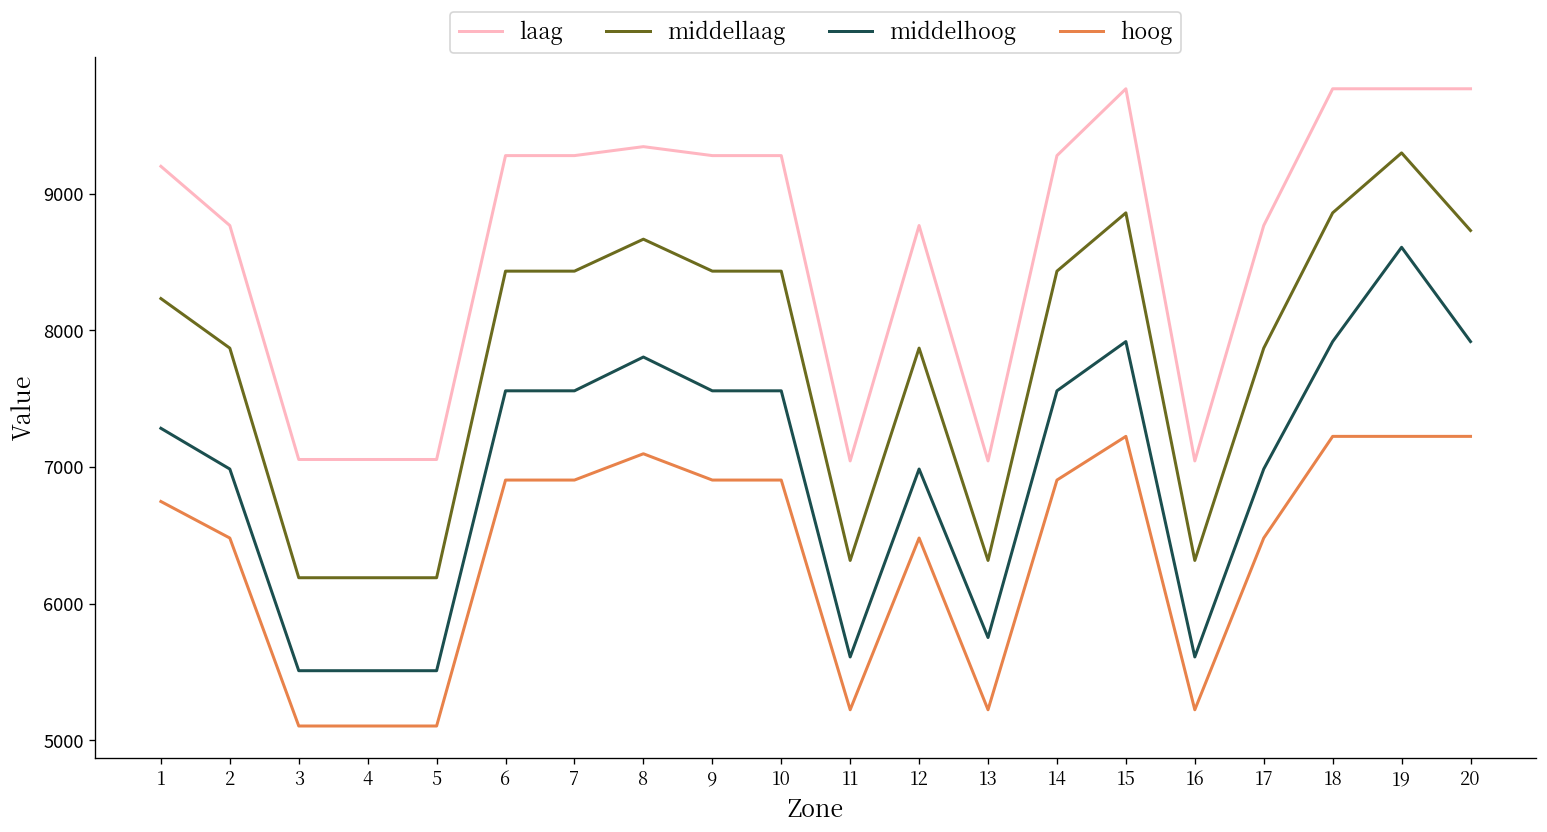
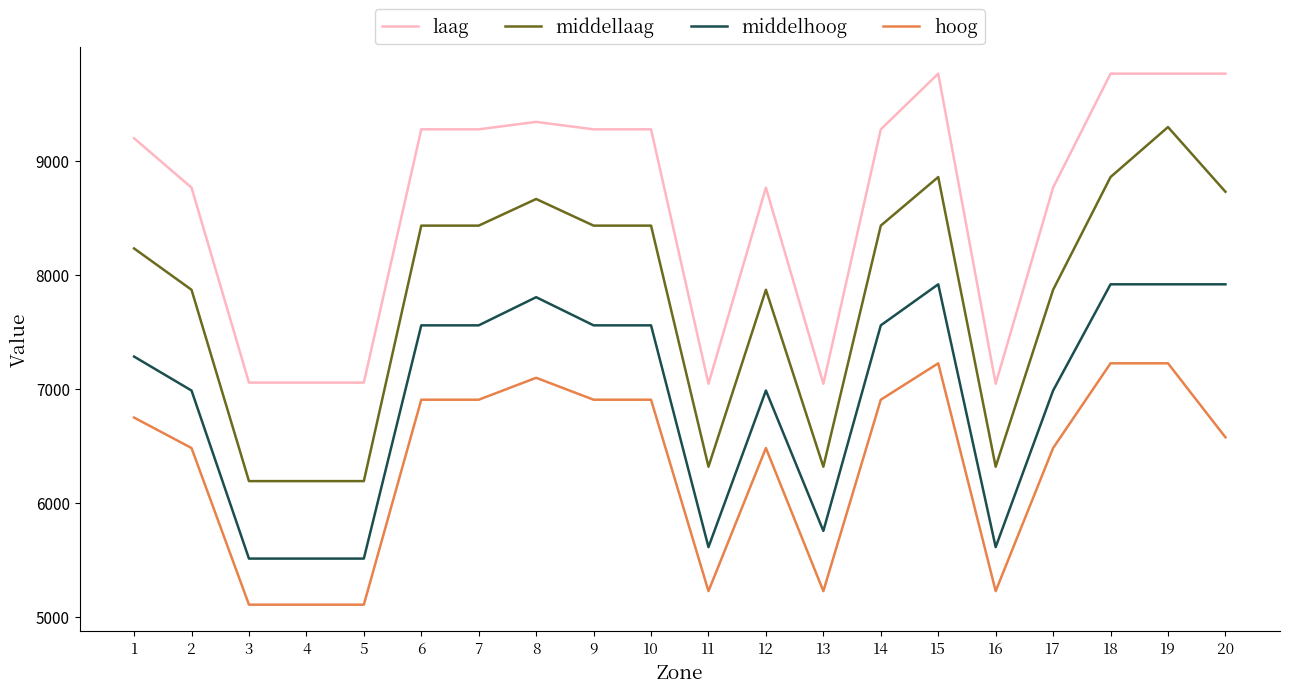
  {
    "laag": {
      "1": 9200,
      "2": 8770,
      "3": 7050,
      "4": 7050,
      "5": 7050,
      "6": 9280,
      "7": 9280,
      "8": 9340,
      "9": 9280,
      "10": 9280,
      "11": 7040,
      "12": 8770,
      "13": 7040,
      "14": 9280,
      "15": 9770,
      "16": 7040,
      "17": 8770,
      "18": 9770,
      "19": 9770,
      "20": 9770
    },
    "middellaag": {
      "1": 8230,
      "2": 7870,
      "3": 6190,
      "4": 6190,
      "5": 6190,
      "6": 8430,
      "7": 8430,
      "8": 8670,
      "9": 8430,
      "10": 8430,
      "11": 6320,
      "12": 7870,
      "13": 6320,
      "14": 8430,
      "15": 8860,
      "16": 6320,
      "17": 7870,
      "18": 8860,
      "19": 9300,
      "20": 8730
    },
    "middelhoog": {
      "1": 7280,
      "2": 6990,
      "3": 5510,
      "4": 5510,
      "5": 5510,
      "6": 7560,
      "7": 7560,
      "8": 7800,
      "9": 7560,
      "10": 7560,
      "11": 5610,
      "12": 6990,
      "13": 5750,
      "14": 7560,
      "15": 7920,
      "16": 5610,
      "17": 6990,
      "18": 7920,
-     "19": 8610,
+     "19": 7920,
      "20": 7920
    },
    "hoog": {
      "1": 6750,
      "2": 6480,
      "3": 5110,
      "4": 5110,
      "5": 5110,
      "6": 6900,
      "7": 6900,
      "8": 7100,
      "9": 6900,
      "10": 6900,
      "11": 5220,
      "12": 6480,
      "13": 5220,
      "14": 6900,
      "15": 7220,
      "16": 5220,
      "17": 6480,
      "18": 7220,
      "19": 7220,
-     "20": 7220
+     "20": 6570
    }
  }
